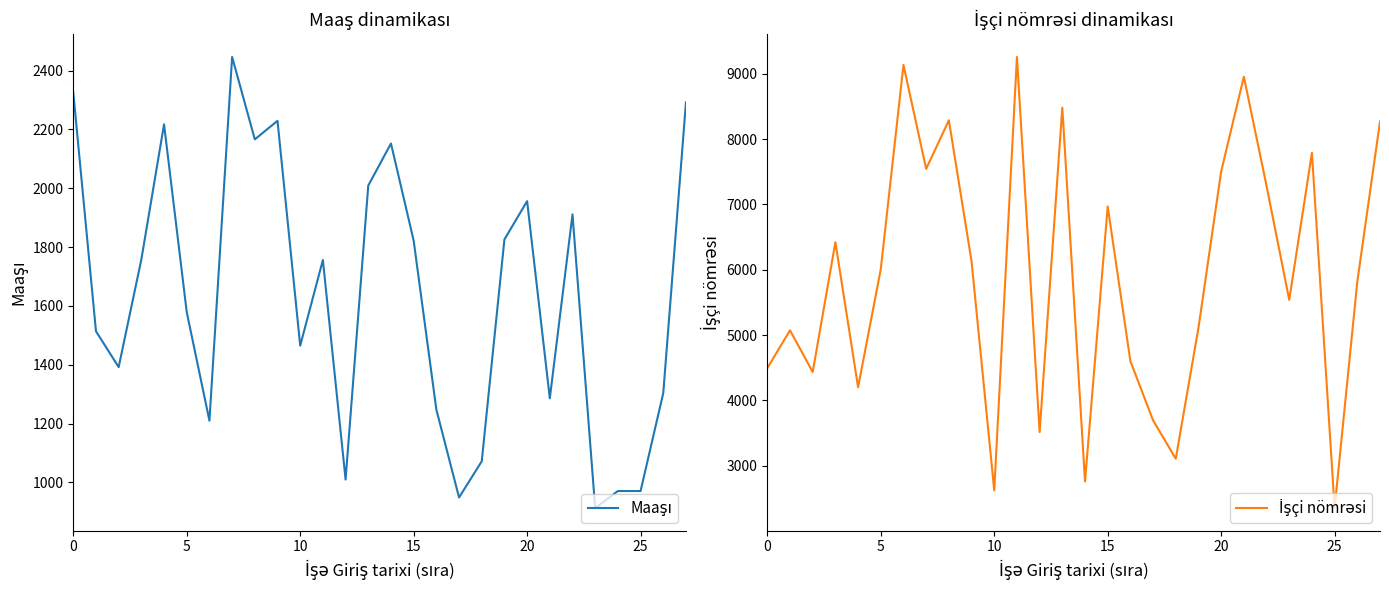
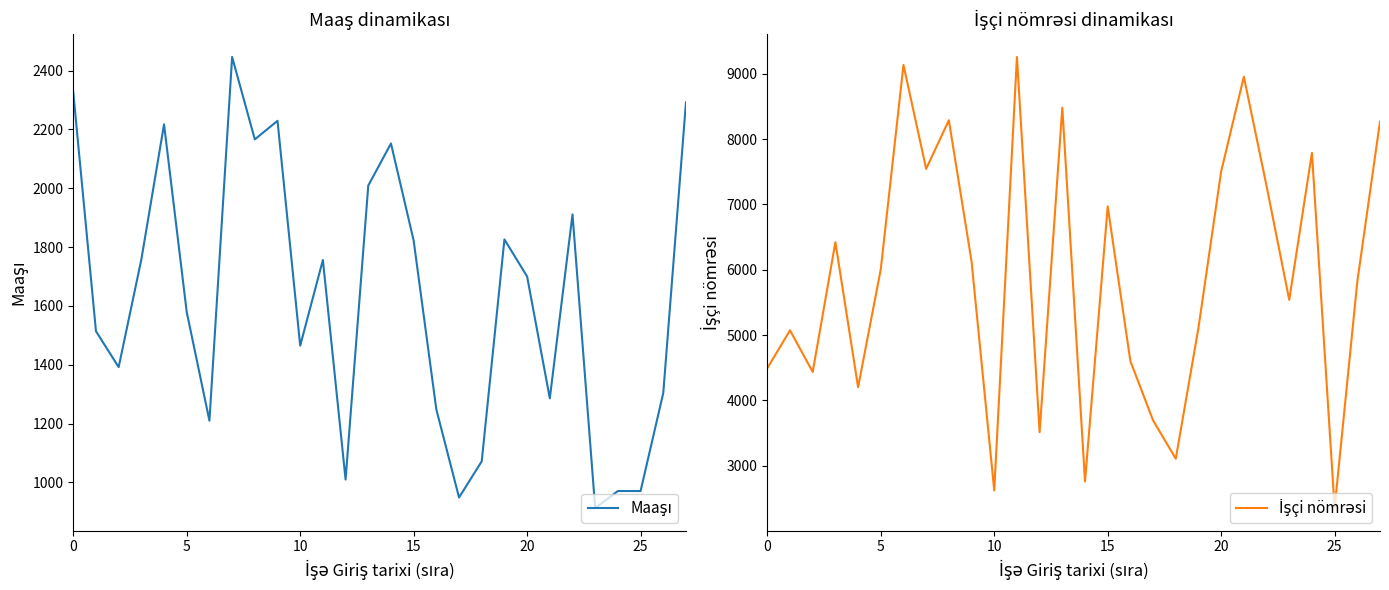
  {
    "Maaş dinamikası": {
      "0": 2330,
      "5": 1580,
      "10": 1470,
      "15": 1820,
-     "20": 1960,
+     "20": 1700,
      "25": 970
    },
    "İşçi nömrəsi dinamikası": {
      "0": 4500,
      "5": 6000,
      "10": 2600,
      "15": 7000,
      "20": 7500
    }
  }
